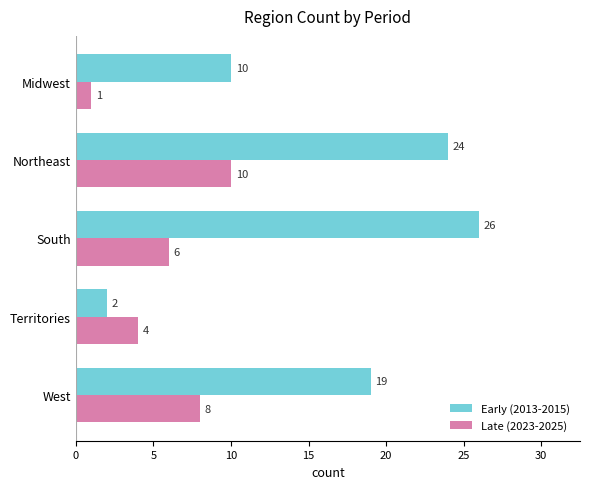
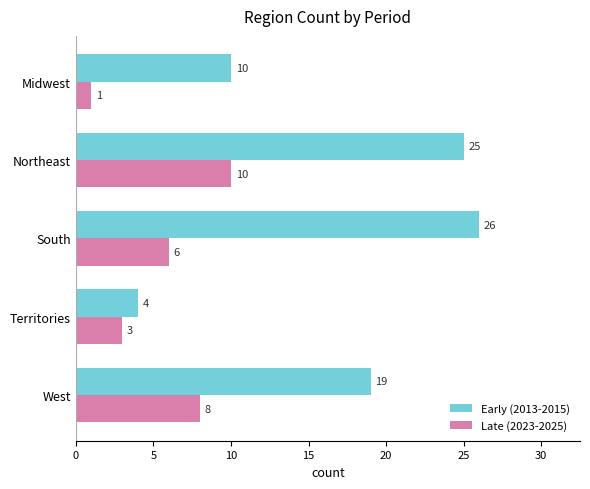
  {
    "Early (2013-2015)": {
      "Midwest": 10,
-     "Northeast": 24,
+     "Northeast": 25,
      "South": 26,
-     "Territories": 2,
+     "Territories": 4,
      "West": 19
    },
    "Late (2023-2025)": {
      "Midwest": 1,
      "Northeast": 10,
      "South": 6,
-     "Territories": 4,
+     "Territories": 3,
      "West": 8
    }
  }
